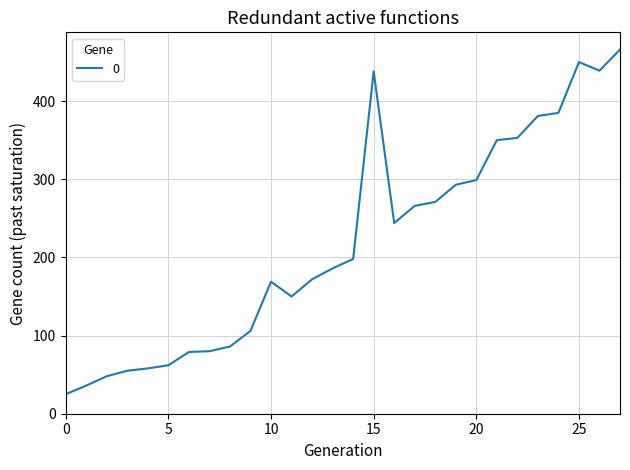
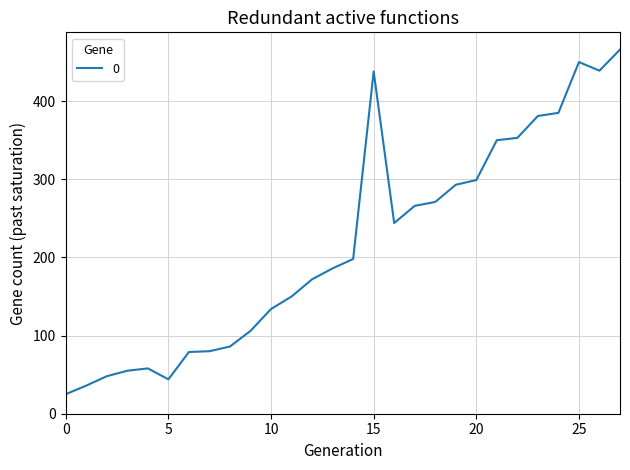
  {
    "0": 30,
-   "5": 60,
-   "10": 170,
+   "5": 40,
+   "10": 130,
    "15": 440,
    "20": 300,
    "25": 450
  }
